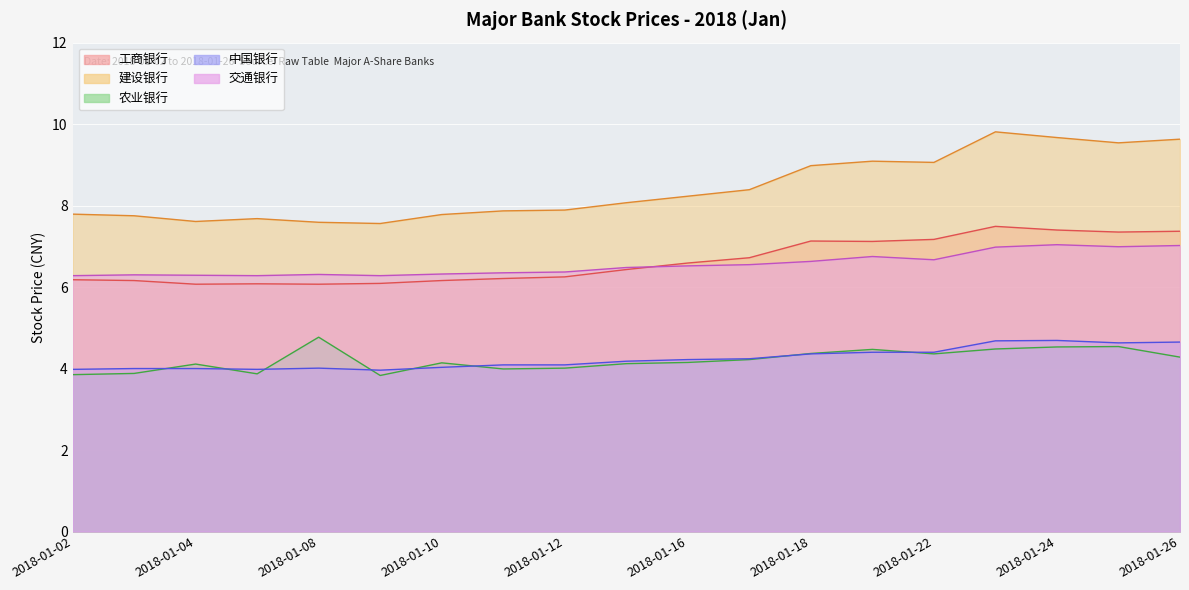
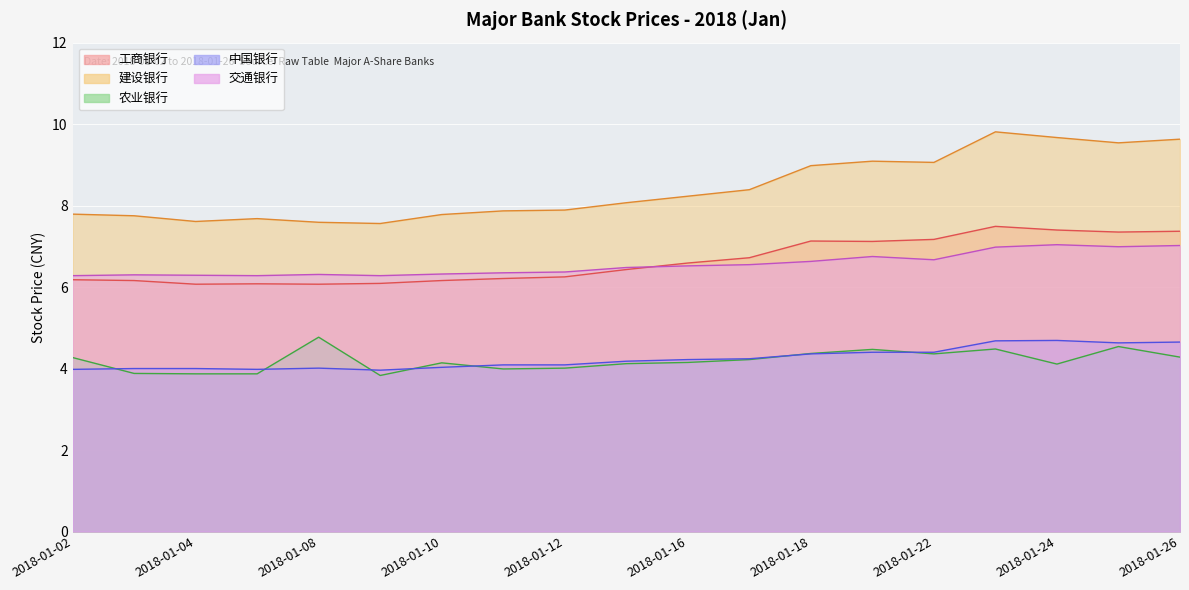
  {
    "农业银行": {
-     "2018-01-02": 3.9,
-     "2018-01-04": 4.1,
+     "2018-01-02": 4.3,
+     "2018-01-04": 3.9,
      "2018-01-08": 4.8,
      "2018-01-10": 4.1,
      "2018-01-12": 4.0,
      "2018-01-16": 4.2,
-     "2018-01-24": 4.5,
+     "2018-01-24": 4.1,
      "2018-01-26": 4.3
    }
  }
